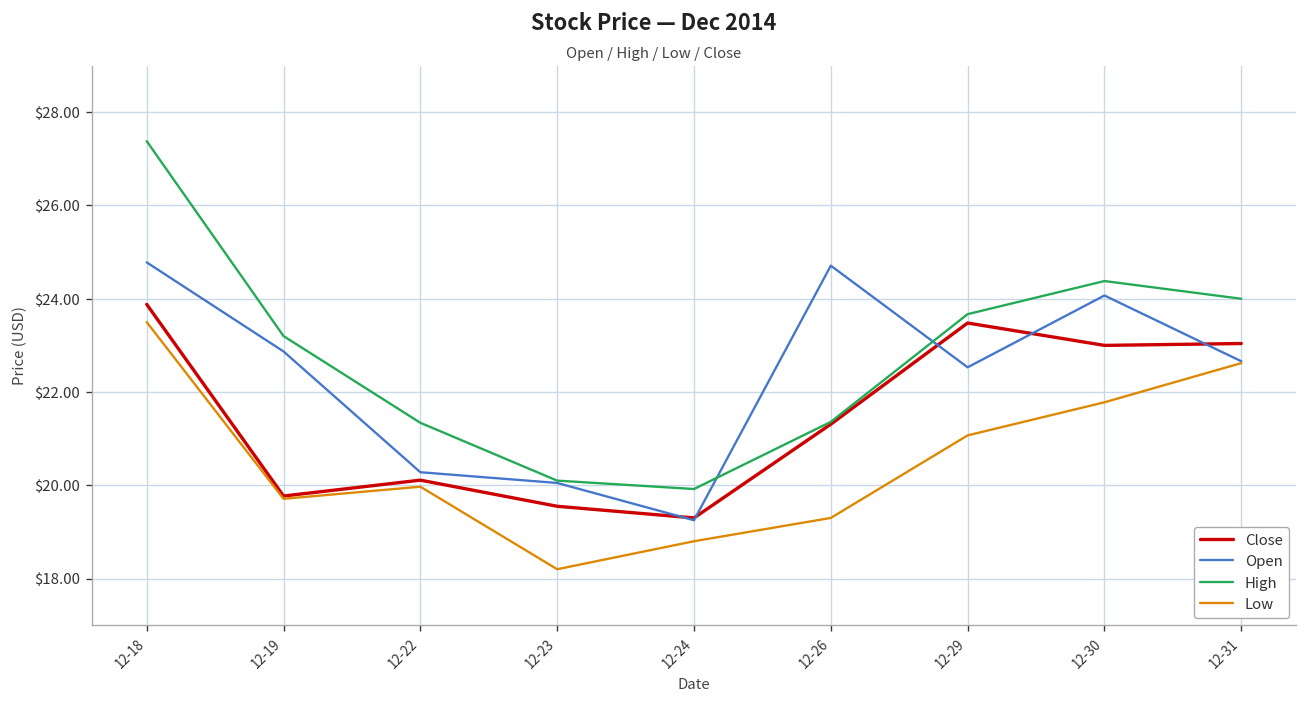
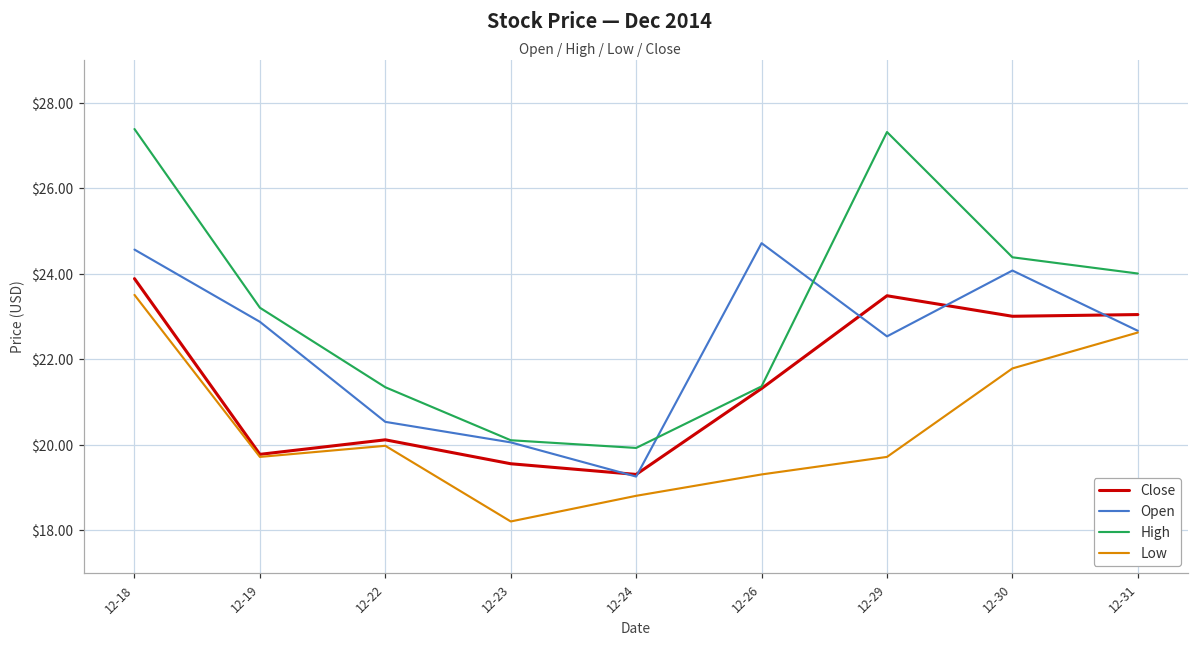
  {
    "Close": {
      "12-18": "$23.9",
      "12-22": "$20.1",
      "12-23": "$19.6",
      "12-29": "$23.5",
      "12-30": "$23.0",
      "12-31": "$23.0"
    },
    "Open": {
-     "12-18": "$24.8",
+     "12-18": "$24.6",
      "12-19": "$22.9",
-     "12-22": "$20.3",
+     "12-22": "$20.5",
      "12-26": "$24.7",
      "12-29": "$22.5",
      "12-30": "$24.1"
    },
    "High": {
      "12-18": "$27.4",
      "12-19": "$23.2",
      "12-22": "$21.3",
      "12-24": "$19.9",
-     "12-29": "$23.7",
+     "12-29": "$27.3",
      "12-30": "$24.4",
      "12-31": "$24.0"
    },
    "Low": {
      "12-18": "$23.5",
      "12-22": "$20.0",
      "12-23": "$18.2",
      "12-24": "$18.8",
      "12-26": "$19.3",
-     "12-29": "$21.1",
+     "12-29": "$19.7",
      "12-30": "$21.8"
    }
  }
